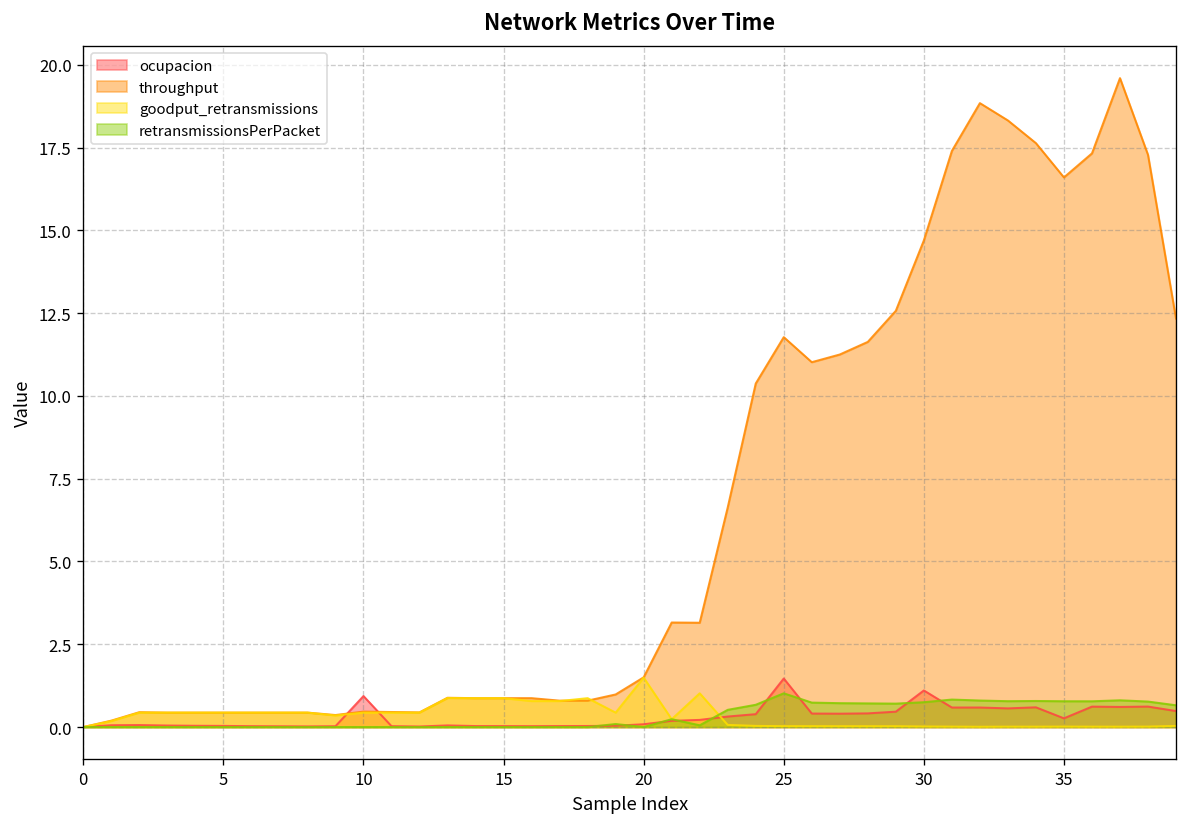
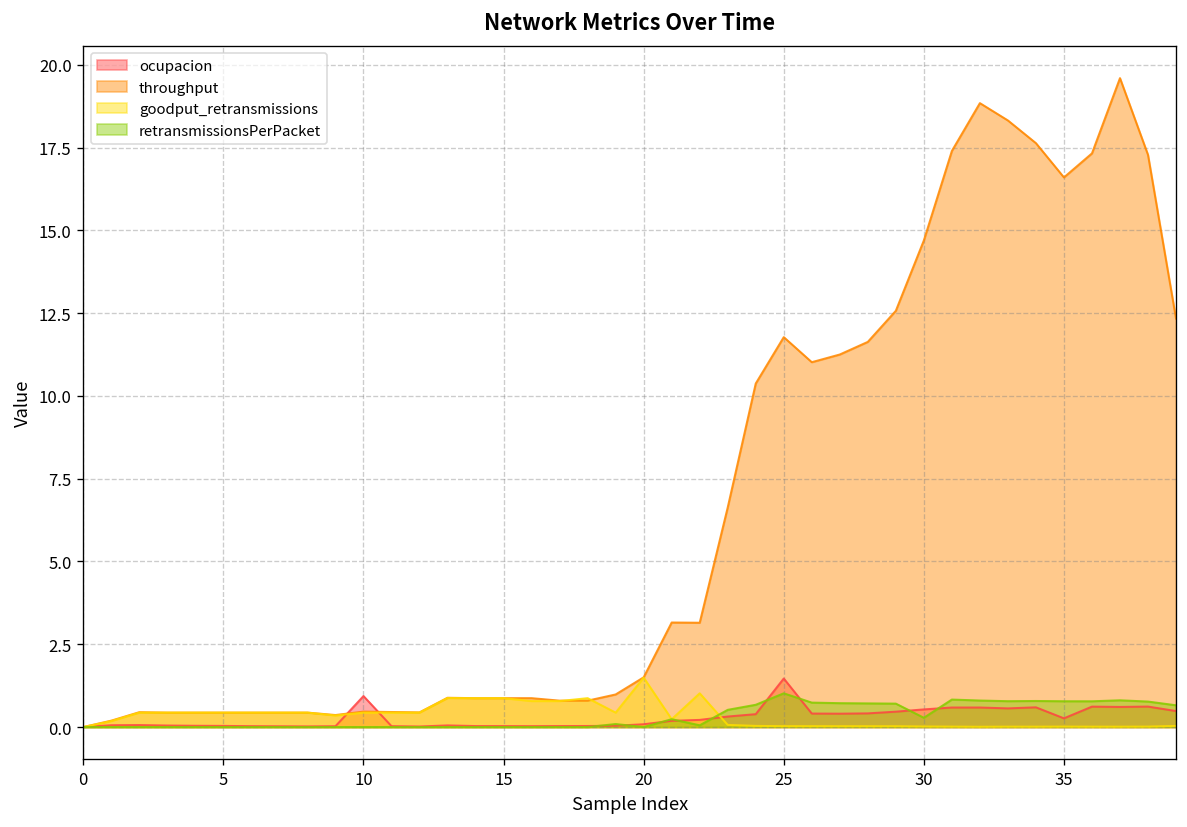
  {
    "ocupacion": {
      "10": 0.9,
      "25": 1.5,
-     "30": 1.1,
+     "30": 0.5,
      "35": 0.3
    },
    "retransmissionsPerPacket": {
      "10": 0.0,
      "25": 1.0,
-     "30": 0.8,
+     "30": 0.3,
      "35": 0.8
    }
  }
